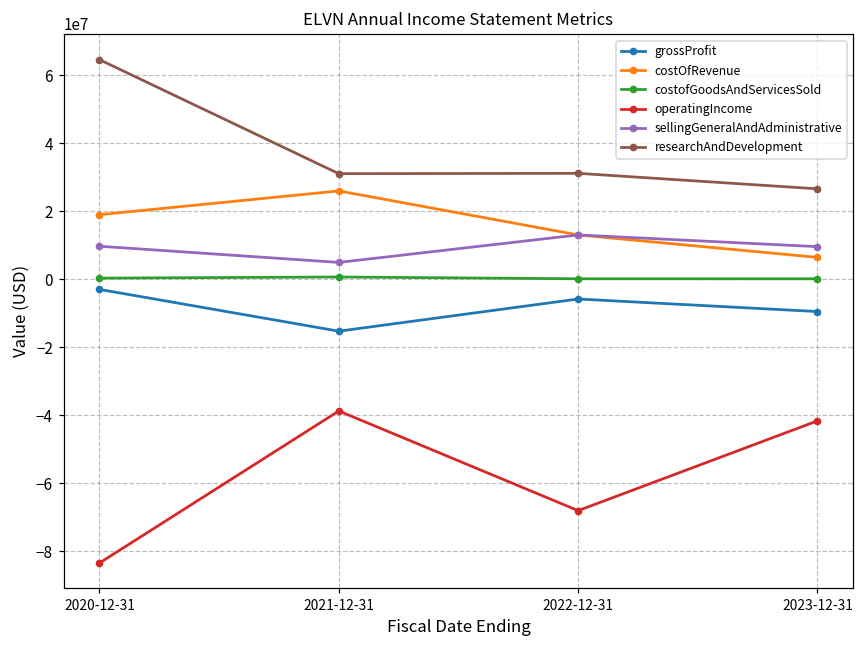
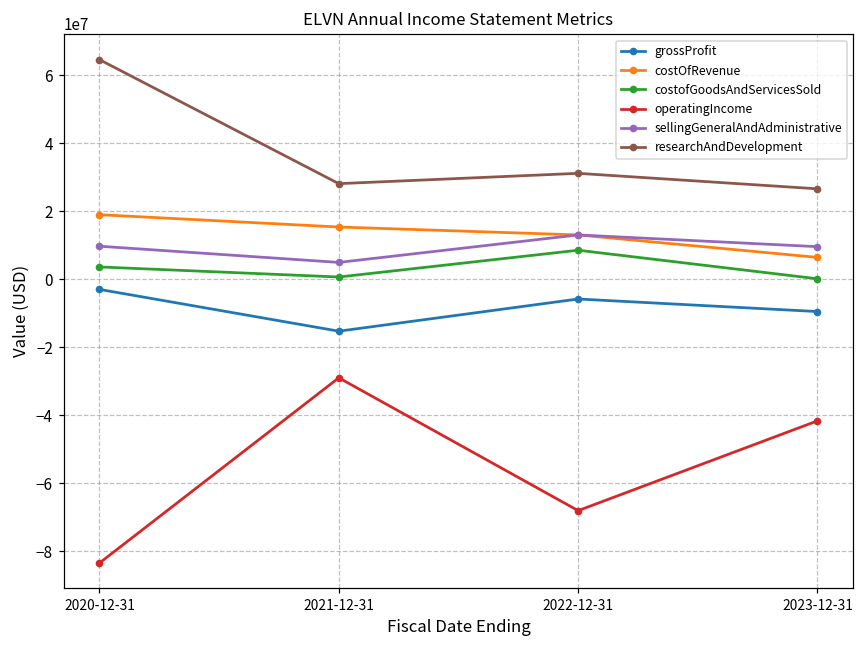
  {
    "grossProfit": {
      "2020-12-31": -3000000,
      "2021-12-31": -15000000,
      "2022-12-31": -6000000,
      "2023-12-31": -10000000
    },
    "costOfRevenue": {
      "2020-12-31": 19000000,
-     "2021-12-31": 26000000,
+     "2021-12-31": 15000000,
      "2023-12-31": 6000000
    },
    "costofGoodsAndServicesSold": {
-     "2020-12-31": 0,
+     "2020-12-31": 4000000,
      "2021-12-31": 1000000,
-     "2022-12-31": 0,
+     "2022-12-31": 9000000,
      "2023-12-31": 0
    },
    "operatingIncome": {
      "2020-12-31": -84000000,
-     "2021-12-31": -39000000,
+     "2021-12-31": -29000000,
      "2022-12-31": -68000000,
      "2023-12-31": -42000000
    },
    "sellingGeneralAndAdministrative": {
      "2020-12-31": 10000000,
      "2021-12-31": 5000000,
      "2023-12-31": 10000000
    },
    "researchAndDevelopment": {
      "2020-12-31": 65000000,
-     "2021-12-31": 31000000,
+     "2021-12-31": 28000000,
      "2022-12-31": 31000000,
      "2023-12-31": 27000000
    }
  }
